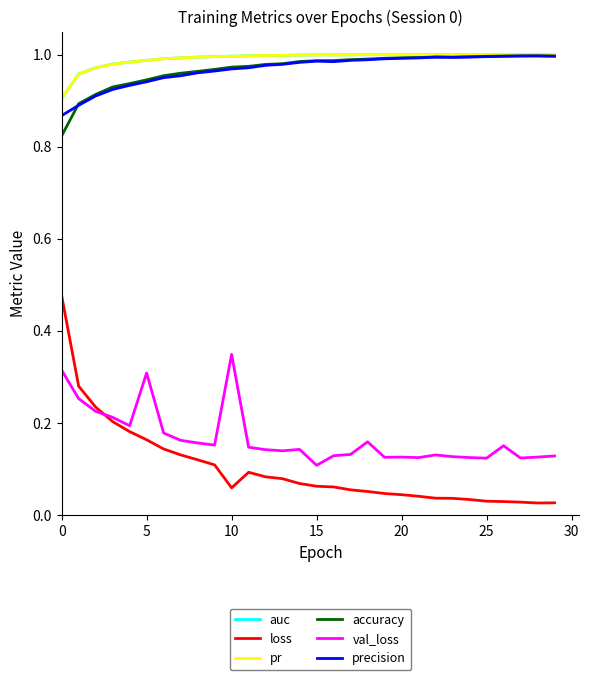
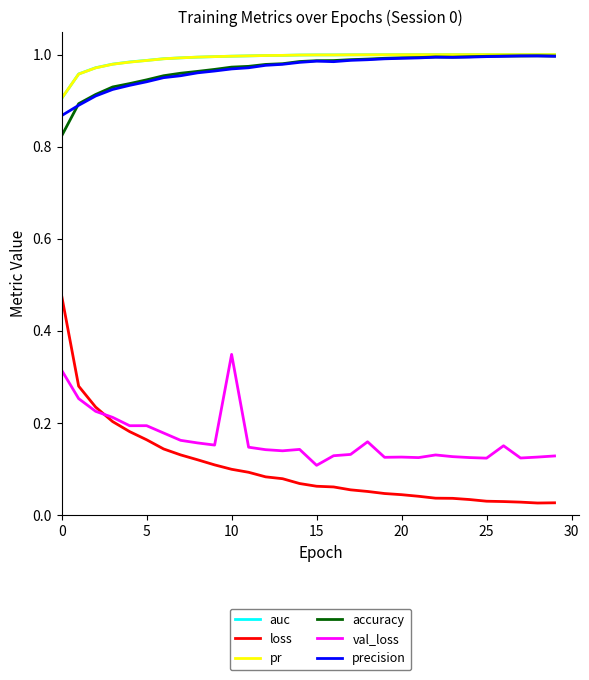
  {
    "pr": {
      "0": 0.90,
      "5": 0.99,
      "10": 1.00,
      "15": 1.00,
      "20": 1.00
    },
    "loss": {
      "0": 0.48,
      "5": 0.16,
-     "10": 0.06,
+     "10": 0.10,
      "15": 0.06,
      "20": 0.04,
      "25": 0.03
    },
    "accuracy": {
      "0": 0.82
    },
    "val_loss": {
      "0": 0.31,
-     "5": 0.31,
+     "5": 0.19,
      "10": 0.35,
      "15": 0.11,
      "20": 0.13,
      "25": 0.12
    },
    "precision": {
      "0": 0.87
    }
  }
